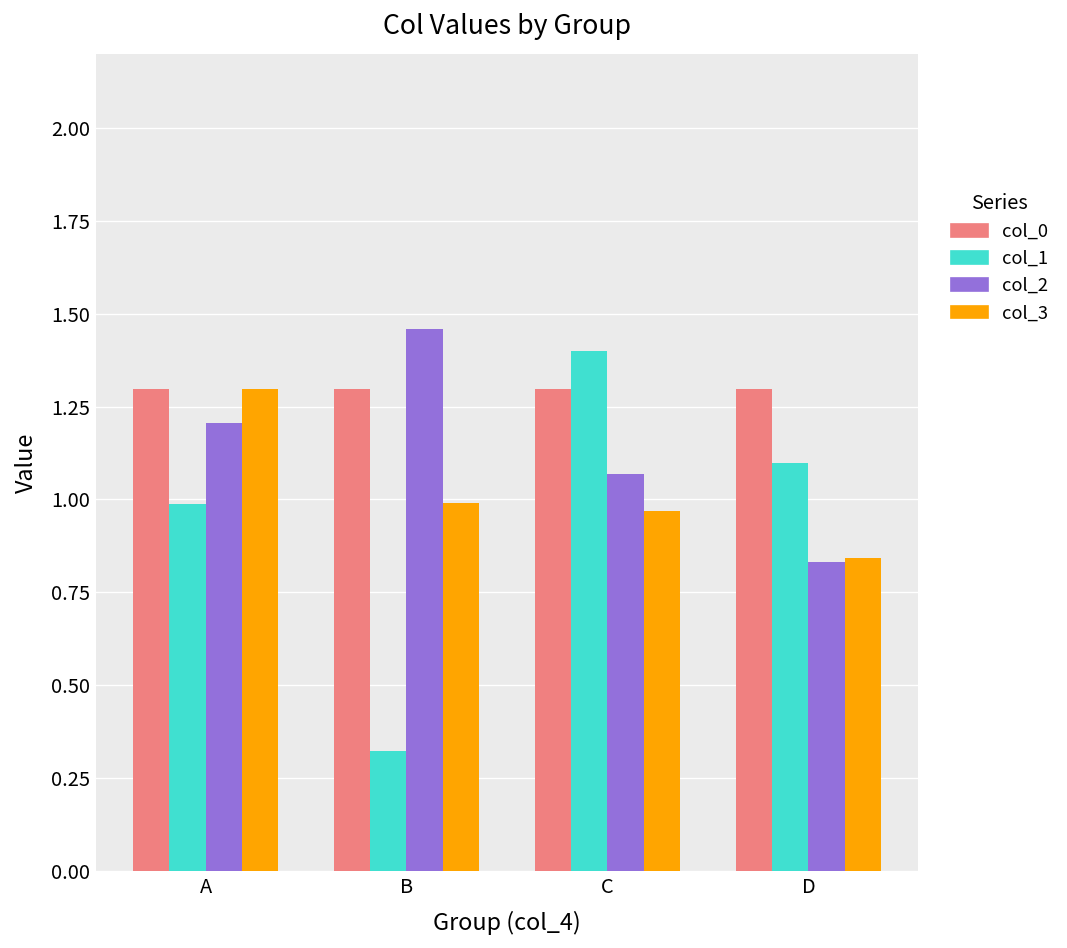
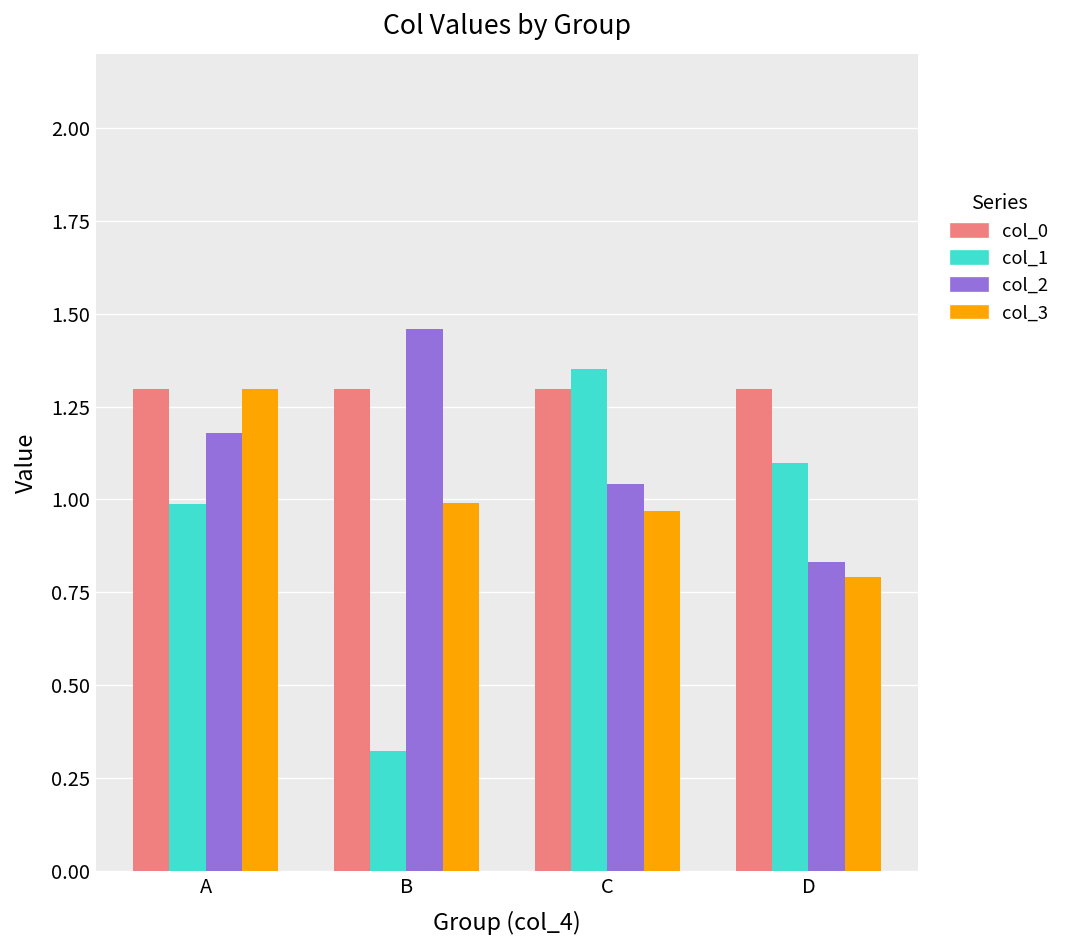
  {
    "col_0": {
      "A": 1.30,
      "B": 1.30,
      "C": 1.30,
      "D": 1.30
    },
    "col_1": {
      "A": 0.99,
      "B": 0.32,
-     "C": 1.40,
+     "C": 1.35,
      "D": 1.10
    },
    "col_2": {
-     "A": 1.21,
+     "A": 1.18,
      "B": 1.46,
-     "C": 1.07,
+     "C": 1.04,
      "D": 0.83
    },
    "col_3": {
      "A": 1.30,
      "B": 0.99,
      "C": 0.97,
-     "D": 0.84
+     "D": 0.79
    }
  }
